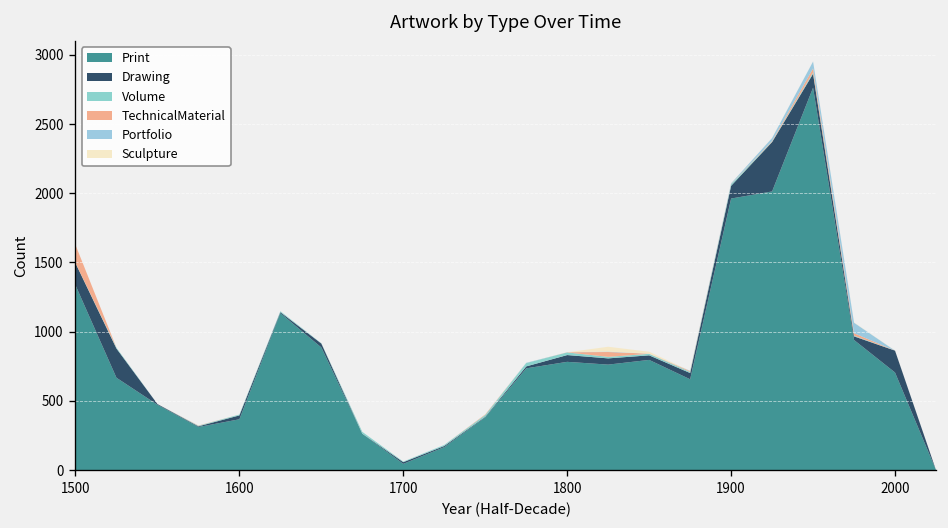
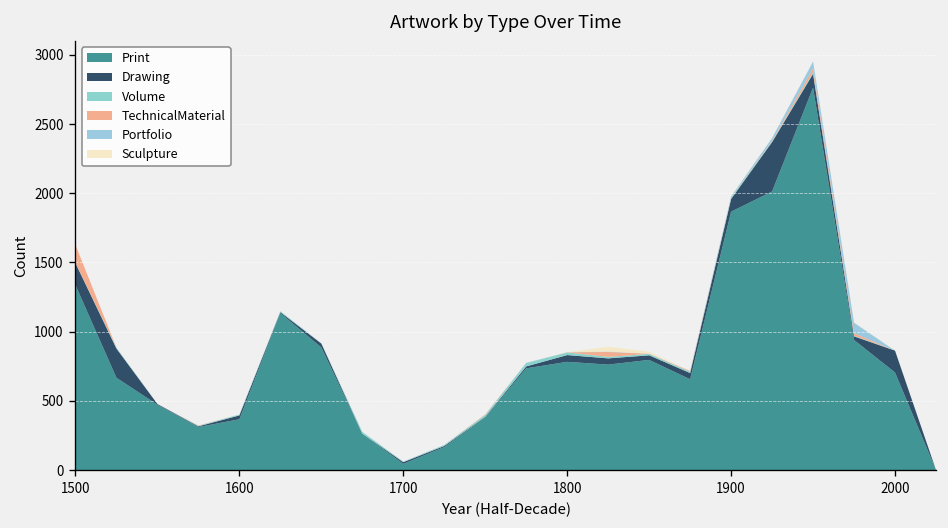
  {
    "Print": {
      "1500": 1340,
      "1600": 370,
      "1800": 780,
-     "1900": 1960,
+     "1900": 1870,
      "2000": 710
    }
  }
